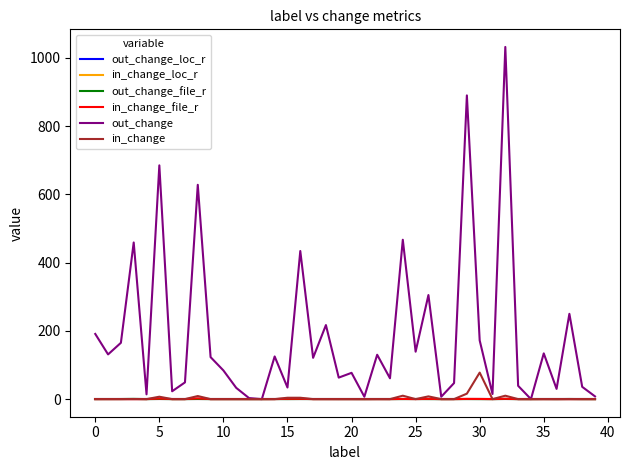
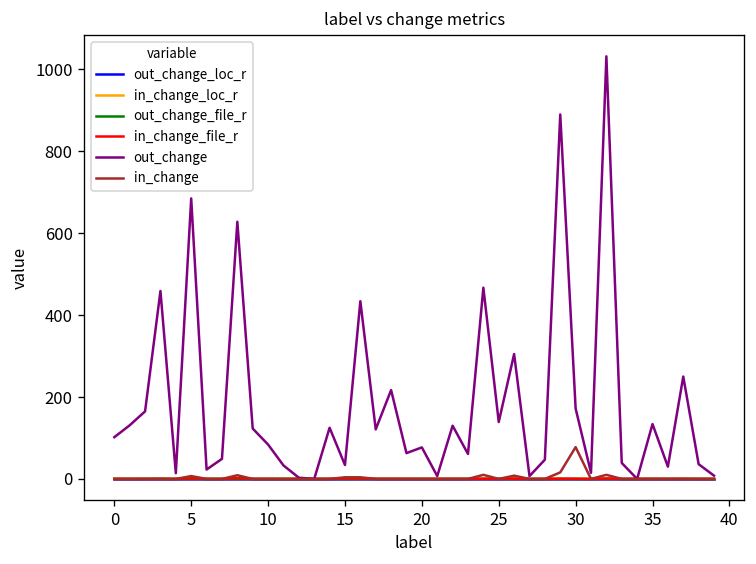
  {
    "out_change": {
-     "0": 190,
+     "0": 100,
      "5": 690,
      "10": 80,
      "15": 30,
      "20": 80,
      "25": 140,
      "30": 170,
      "35": 130
    },
    "in_change": {
      "30": 80
    }
  }
